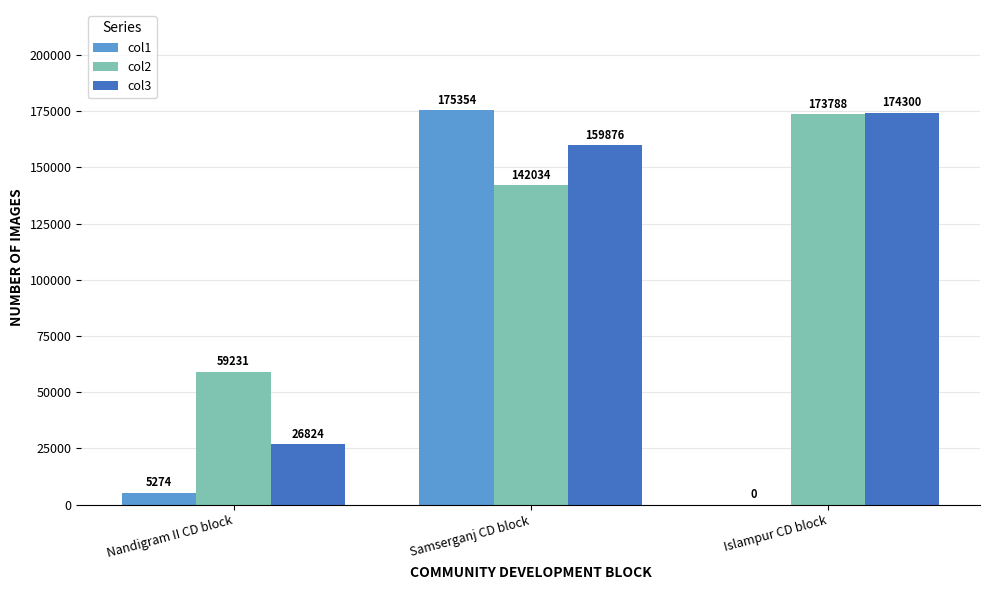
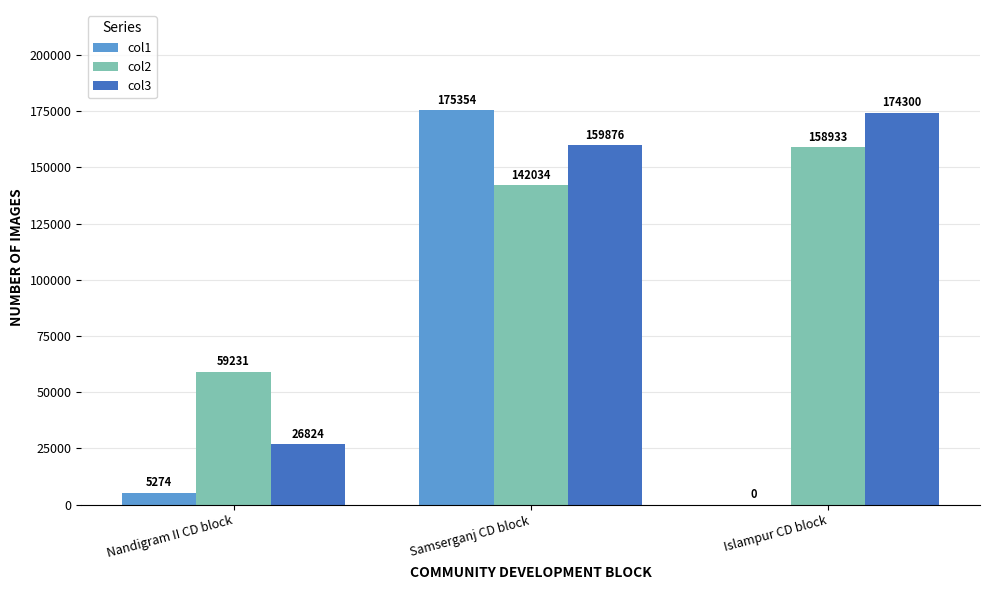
  {
    "col2": {
      "Nandigram II CD block": 59231,
      "Samserganj CD block": 142034,
-     "Islampur CD block": 173788
+     "Islampur CD block": 158933
    }
  }
